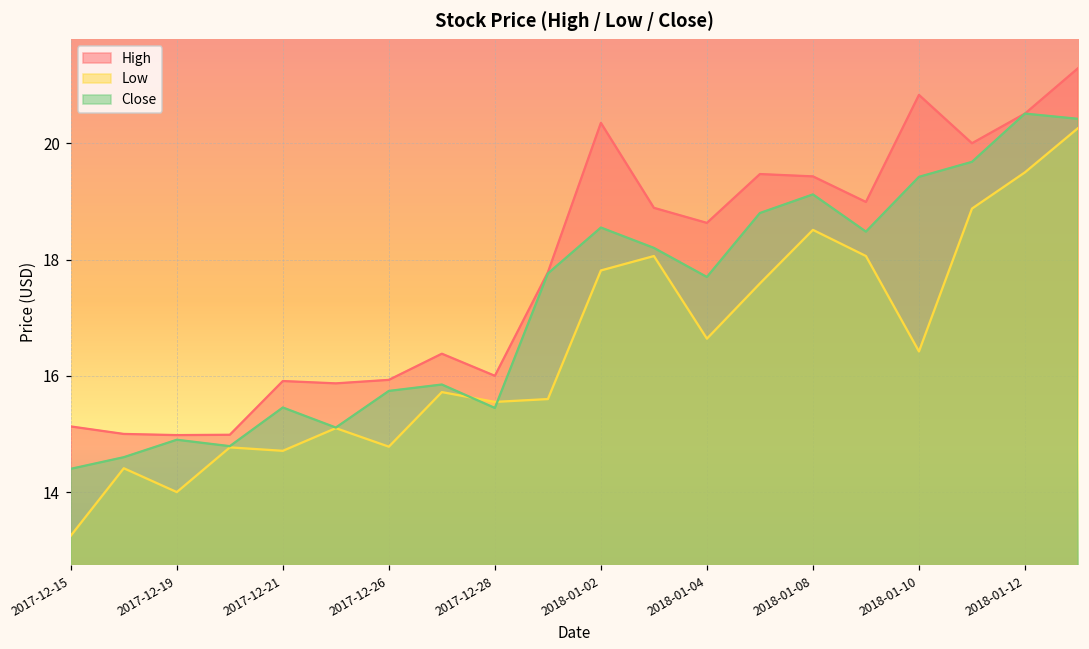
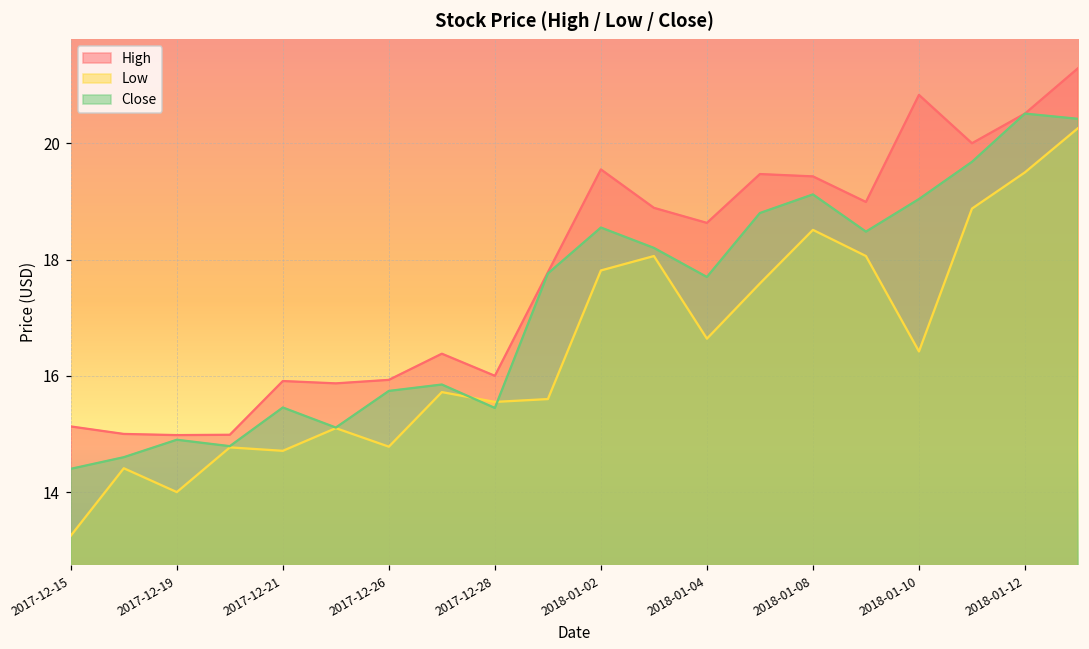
  {
    "High": {
      "2017-12-15": 15.1,
      "2017-12-19": 15.0,
      "2017-12-21": 15.9,
      "2017-12-26": 15.9,
      "2017-12-28": 16.0,
-     "2018-01-02": 20.4,
+     "2018-01-02": 19.5,
      "2018-01-04": 18.6,
      "2018-01-08": 19.4,
      "2018-01-10": 20.8
    },
    "Low": {
      "2017-12-15": 13.3,
      "2017-12-19": 14.0,
      "2017-12-21": 14.7,
      "2017-12-26": 14.8,
      "2017-12-28": 15.6,
      "2018-01-02": 17.8,
      "2018-01-04": 16.6,
      "2018-01-08": 18.5,
      "2018-01-10": 16.4,
      "2018-01-12": 19.5
    },
    "Close": {
      "2017-12-15": 14.4,
      "2017-12-19": 14.9,
      "2017-12-21": 15.5,
      "2017-12-26": 15.7,
      "2017-12-28": 15.4,
      "2018-01-02": 18.5,
      "2018-01-04": 17.7,
      "2018-01-08": 19.1,
-     "2018-01-10": 19.4
+     "2018-01-10": 19.0
    }
  }
